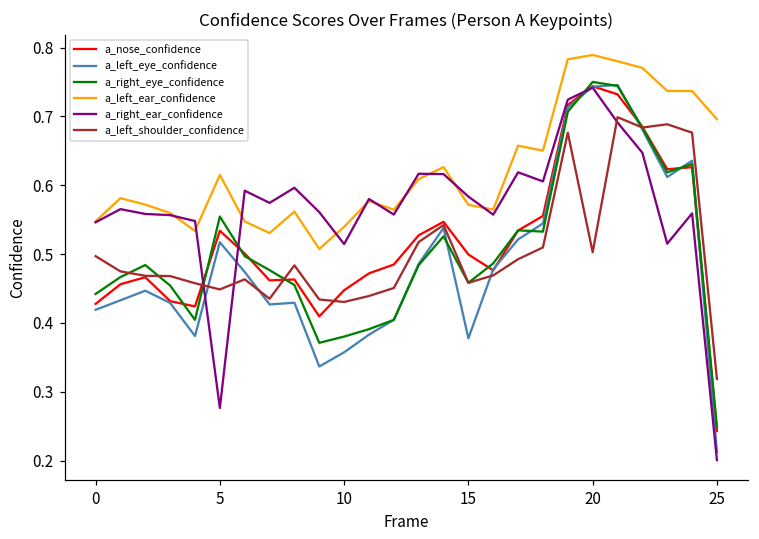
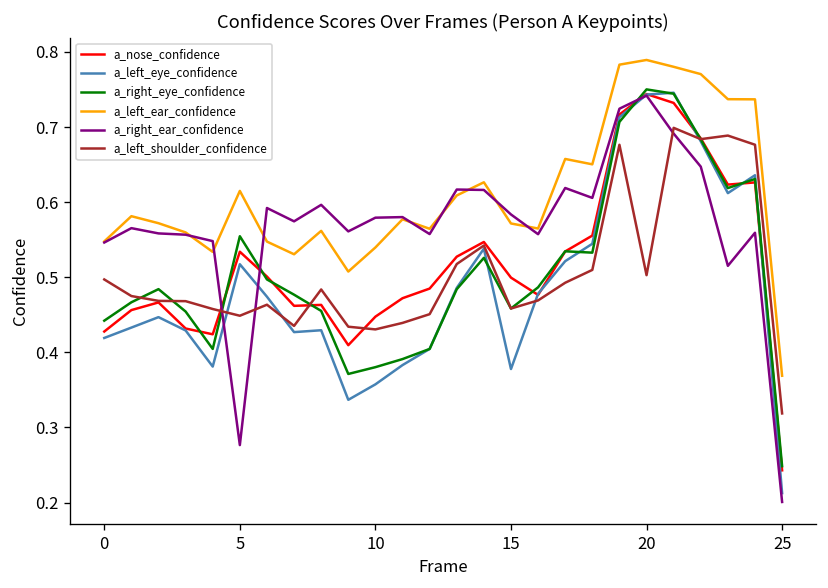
  {
    "a_nose_confidence": {
      "0": 0.43,
      "5": 0.53,
      "10": 0.45,
      "15": 0.50,
      "25": 0.24
    },
    "a_left_eye_confidence": {
      "0": 0.42,
      "5": 0.52,
      "10": 0.36,
      "15": 0.38,
      "25": 0.21
    },
    "a_right_eye_confidence": {
      "0": 0.44,
      "5": 0.55,
      "10": 0.38,
      "20": 0.75,
      "25": 0.25
    },
    "a_left_ear_confidence": {
      "5": 0.61,
      "10": 0.54,
      "15": 0.57,
      "20": 0.79,
-     "25": 0.70
+     "25": 0.37
    },
    "a_right_ear_confidence": {
      "5": 0.28,
-     "10": 0.51,
+     "10": 0.58,
      "15": 0.58,
      "25": 0.20
    },
    "a_left_shoulder_confidence": {
      "0": 0.50,
      "5": 0.45,
      "10": 0.43,
      "20": 0.50,
      "25": 0.32
    }
  }
